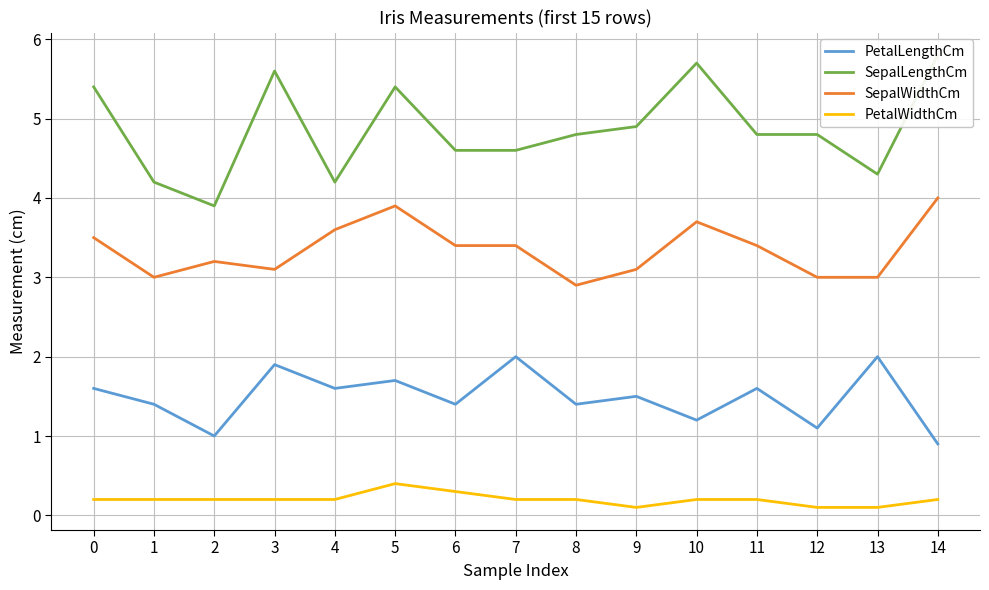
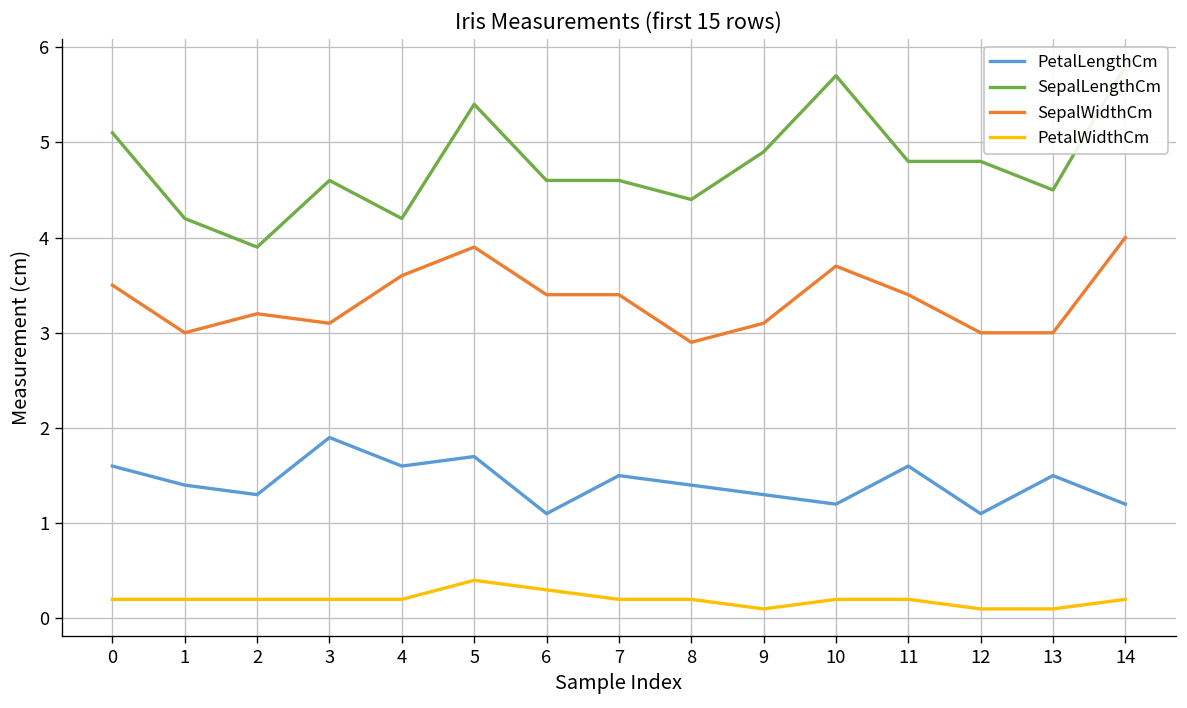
  {
    "PetalLengthCm": {
      "0": 1.6,
      "1": 1.4,
-     "2": 1.0,
+     "2": 1.3,
      "3": 1.9,
      "4": 1.6,
      "5": 1.7,
-     "6": 1.4,
-     "7": 2.0,
+     "6": 1.1,
+     "7": 1.5,
      "8": 1.4,
-     "9": 1.5,
+     "9": 1.3,
      "10": 1.2,
      "11": 1.6,
      "12": 1.1,
-     "13": 2.0,
-     "14": 0.9
+     "13": 1.5,
+     "14": 1.2
    },
    "SepalLengthCm": {
-     "0": 5.4,
+     "0": 5.1,
      "1": 4.2,
      "2": 3.9,
-     "3": 5.6,
+     "3": 4.6,
      "4": 4.2,
      "5": 5.4,
      "6": 4.6,
      "7": 4.6,
-     "8": 4.8,
+     "8": 4.4,
      "9": 4.9,
      "10": 5.7,
      "11": 4.8,
      "12": 4.8,
-     "13": 4.3
+     "13": 4.5
    },
    "SepalWidthCm": {
      "0": 3.5,
      "1": 3.0,
      "2": 3.2,
      "3": 3.1,
      "4": 3.6,
      "5": 3.9,
      "6": 3.4,
      "7": 3.4,
      "8": 2.9,
      "9": 3.1,
      "10": 3.7,
      "11": 3.4,
      "12": 3.0,
      "13": 3.0,
      "14": 4.0
    },
    "PetalWidthCm": {
      "0": 0.2,
      "1": 0.2,
      "2": 0.2,
      "3": 0.2,
      "4": 0.2,
      "5": 0.4,
      "6": 0.3,
      "7": 0.2,
      "8": 0.2,
      "9": 0.1,
      "10": 0.2,
      "11": 0.2,
      "12": 0.1,
      "13": 0.1,
      "14": 0.2
    }
  }
